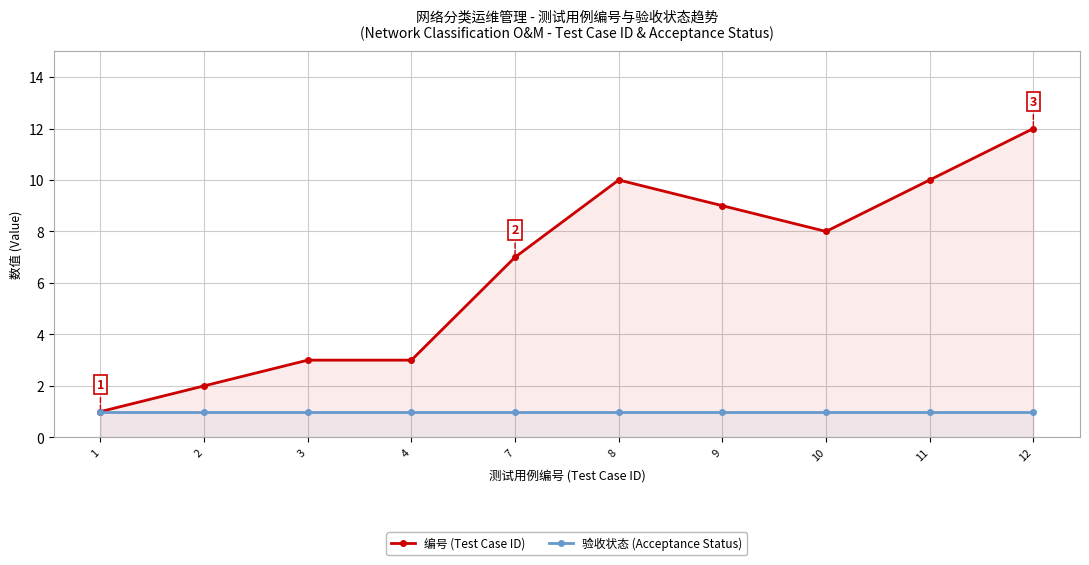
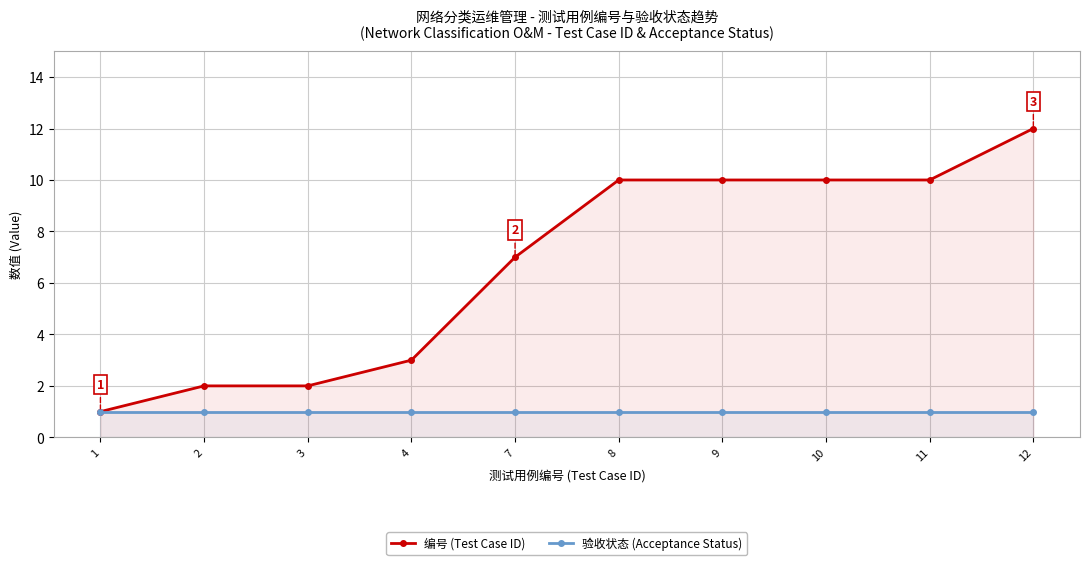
  {
    "编号 (Test Case ID)": {
      "2": 2,
-     "3": 3,
+     "3": 2,
      "4": 3,
      "8": 10,
-     "9": 9,
-     "10": 8,
+     "9": 10,
+     "10": 10,
      "11": 10
    },
    "验收状态 (Acceptance Status)": {
      "2": 1,
      "3": 1,
      "4": 1,
      "7": 1,
      "8": 1,
      "9": 1,
      "10": 1,
      "11": 1,
      "12": 1
    }
  }
